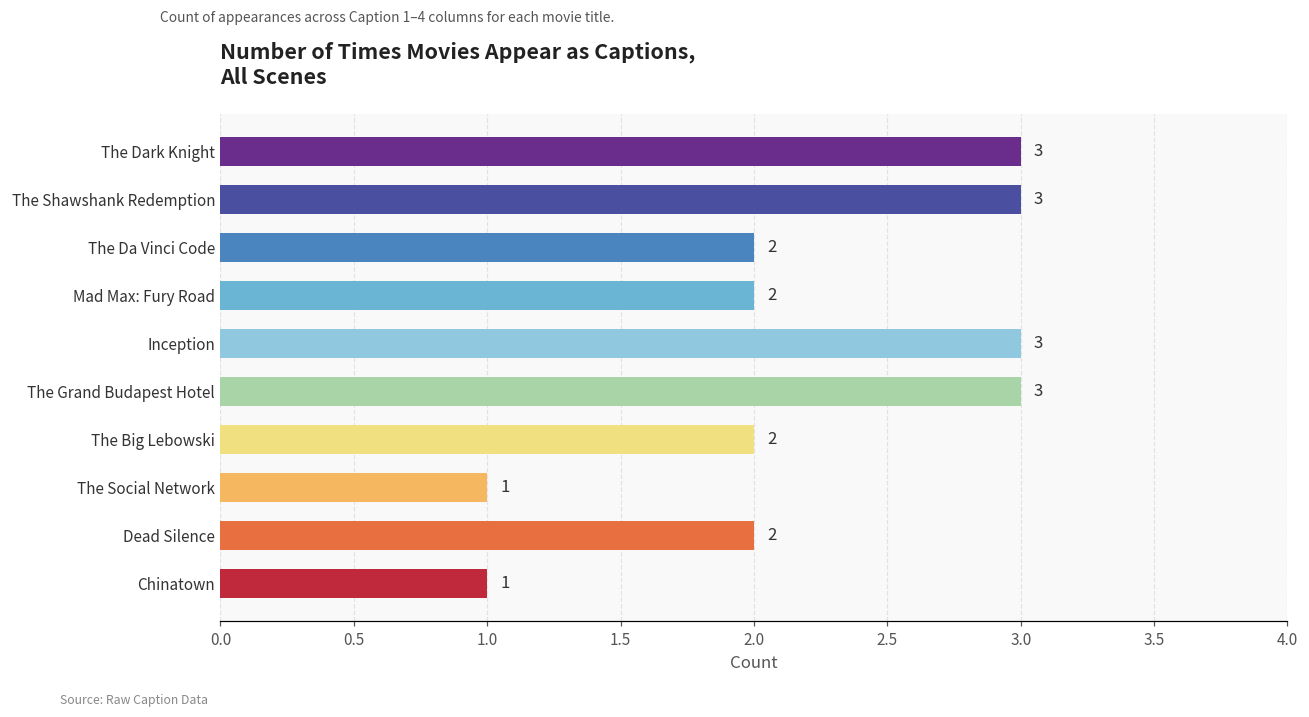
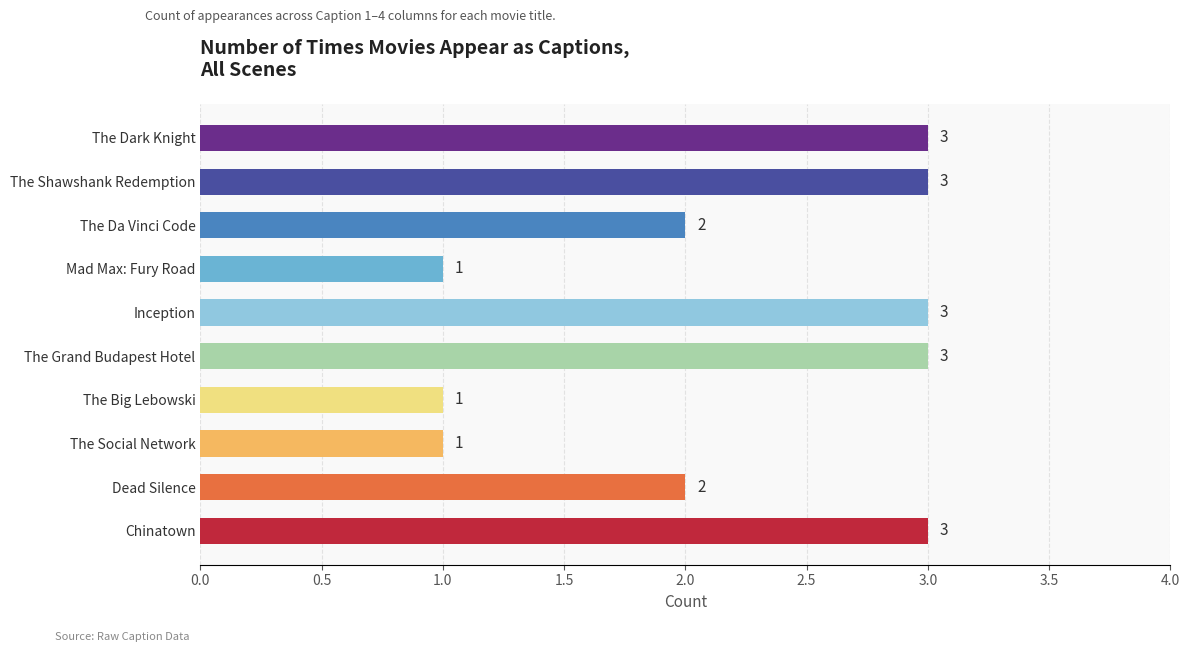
  {
    "The Dark Knight": 3,
    "The Shawshank Redemption": 3,
    "The Da Vinci Code": 2,
-   "Mad Max: Fury Road": 2,
+   "Mad Max: Fury Road": 1,
    "Inception": 3,
    "The Grand Budapest Hotel": 3,
-   "The Big Lebowski": 2,
+   "The Big Lebowski": 1,
    "The Social Network": 1,
    "Dead Silence": 2,
-   "Chinatown": 1
+   "Chinatown": 3
  }
